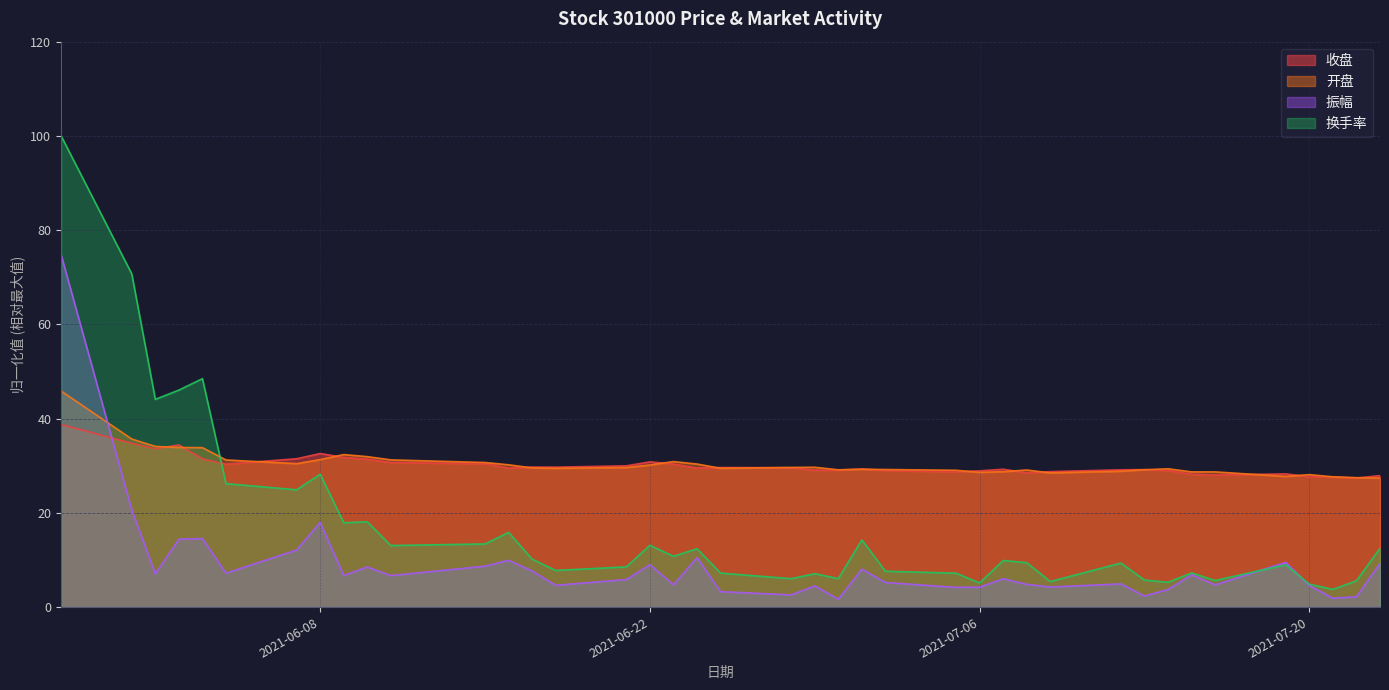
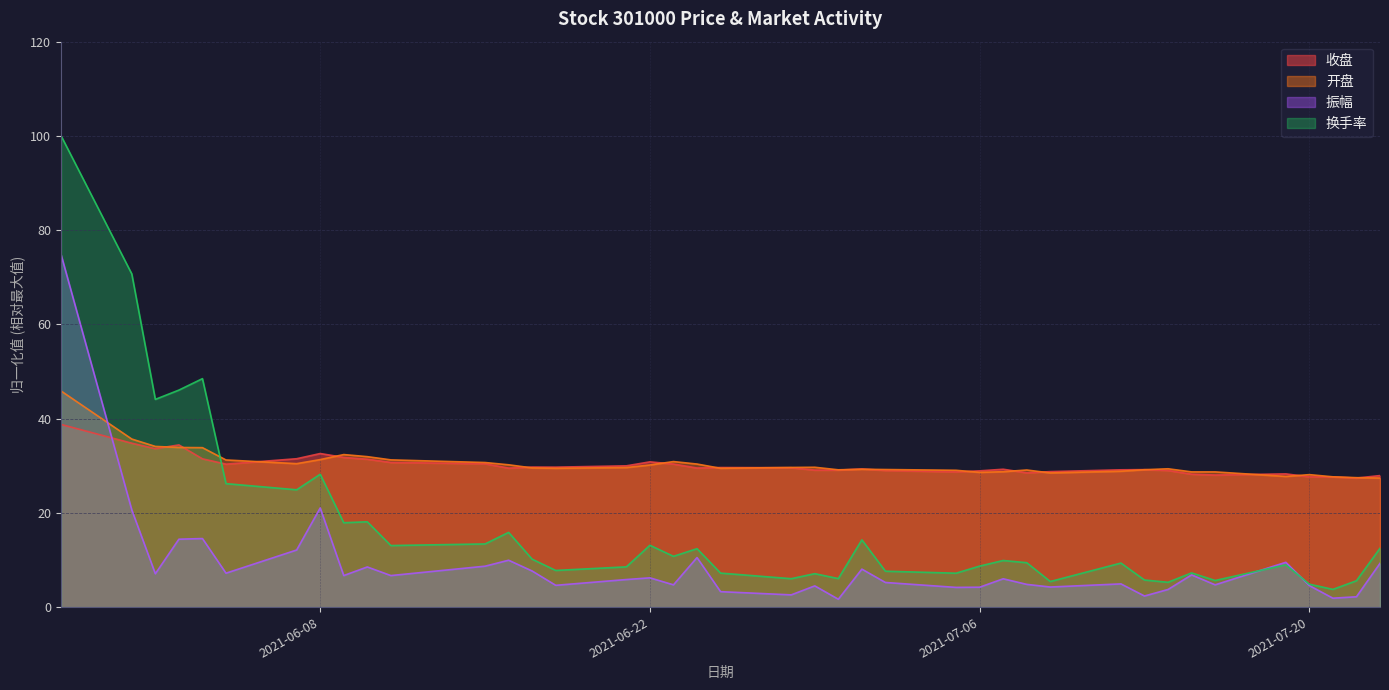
  {
    "振幅": {
-     "2021-06-08": 18,
-     "2021-06-22": 9,
+     "2021-06-08": 21,
+     "2021-06-22": 6,
      "2021-07-06": 4
    },
    "换手率": {
      "2021-06-08": 28,
      "2021-06-22": 13,
-     "2021-07-06": 5
+     "2021-07-06": 9
    }
  }
